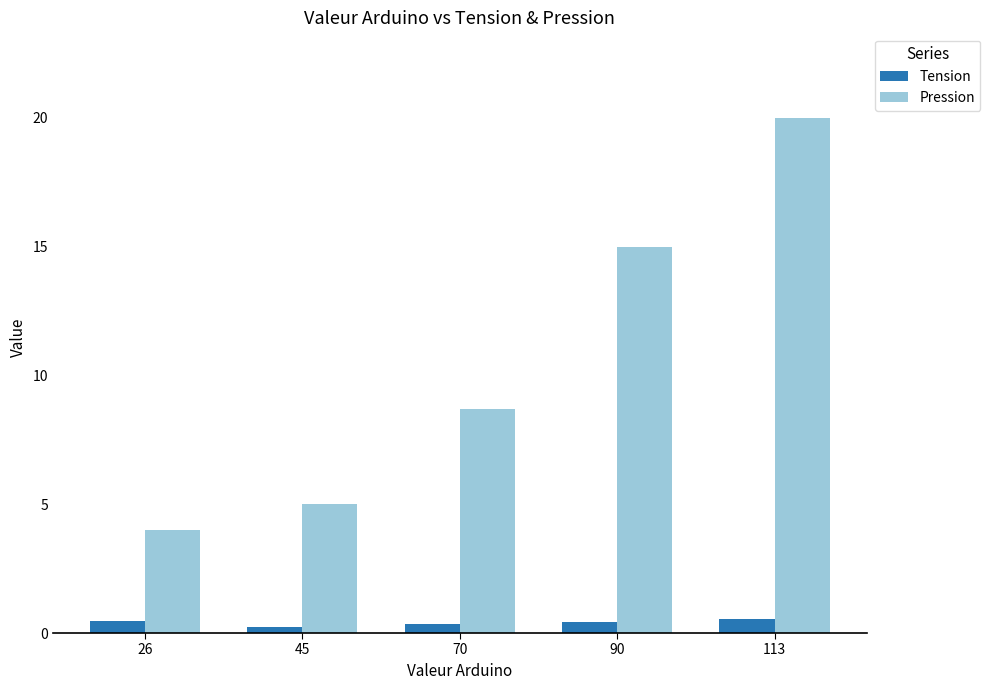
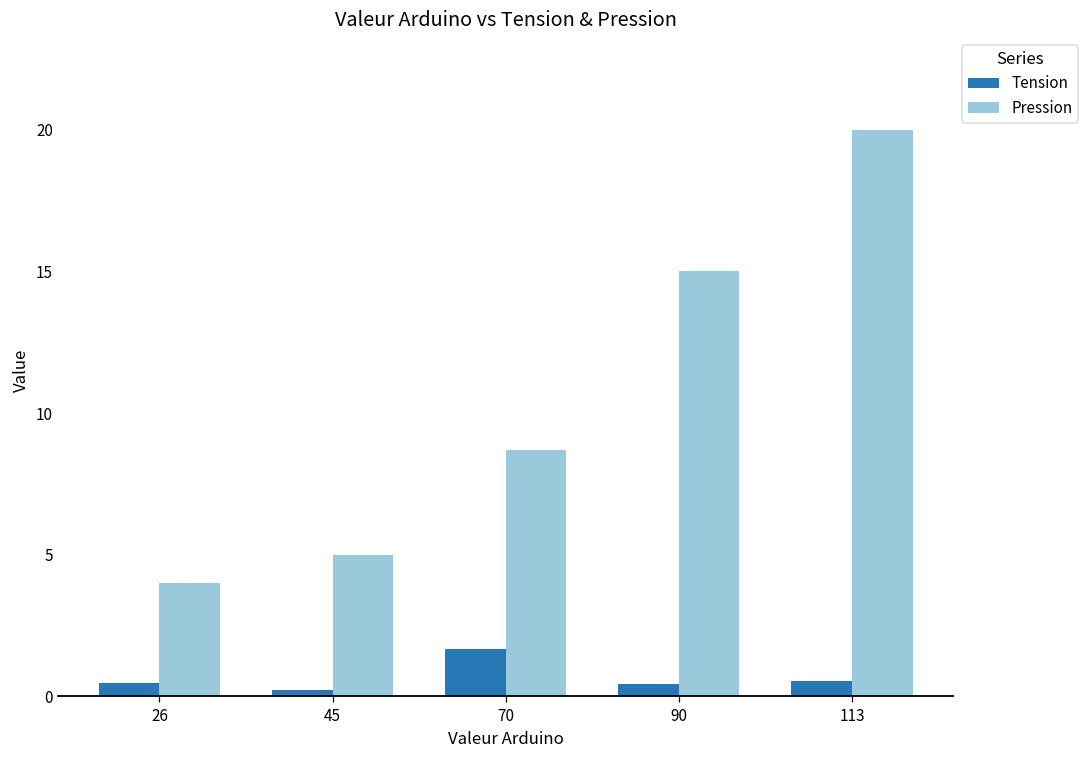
  {
    "Tension": {
      "26": 0.5,
      "45": 0.2,
-     "70": 0.3,
+     "70": 1.7,
      "90": 0.4,
      "113": 0.6
    },
    "Pression": {
      "26": 4.0,
      "45": 5.0,
      "70": 8.7,
      "90": 15.0,
      "113": 20.0
    }
  }
